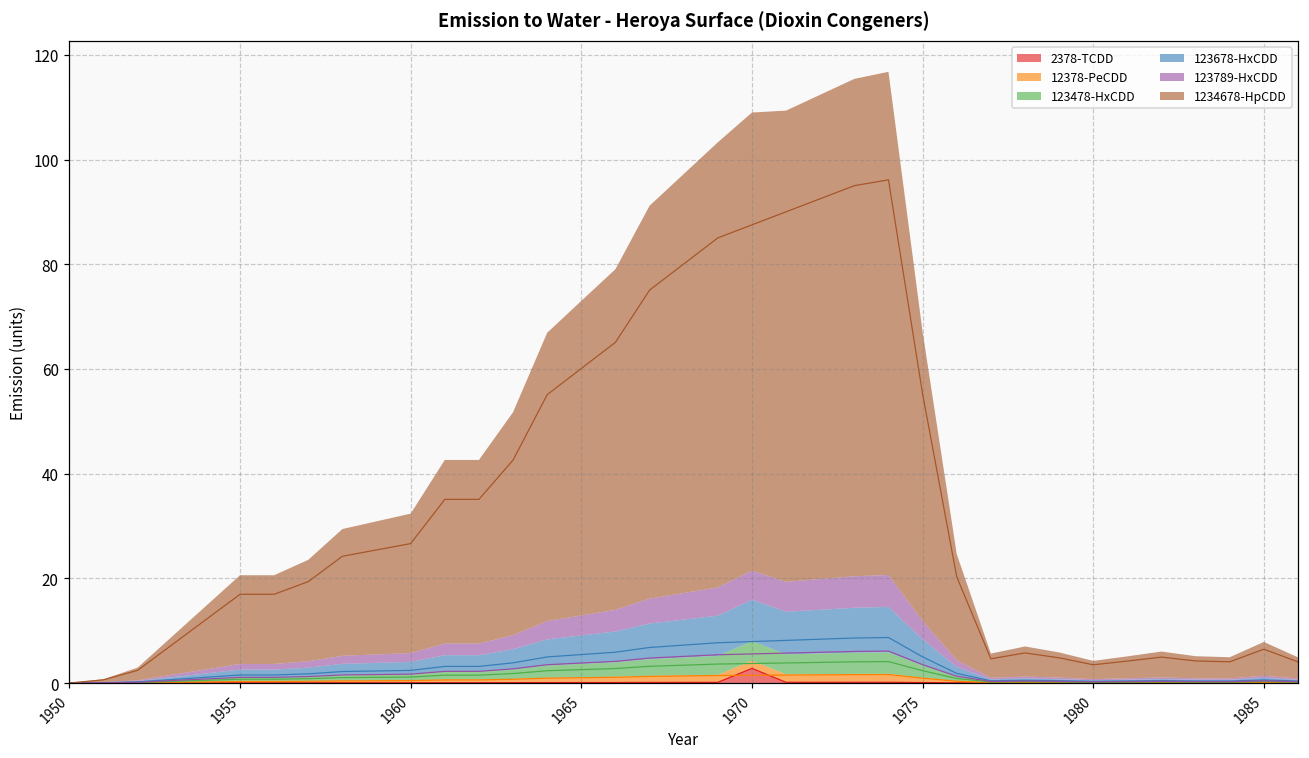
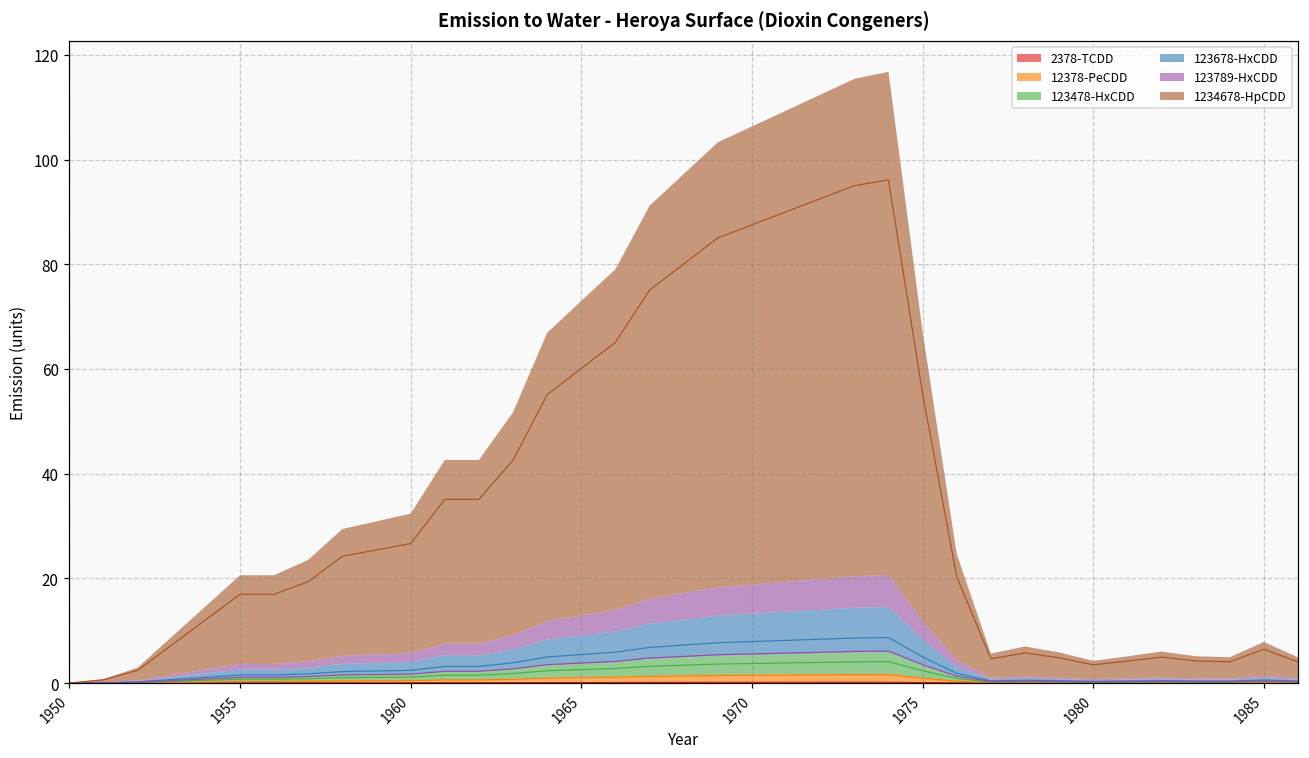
  {
    "2378-TCDD": {
      "1965": 0,
-     "1970": 3,
+     "1970": 0,
      "1975": 0
    }
  }
